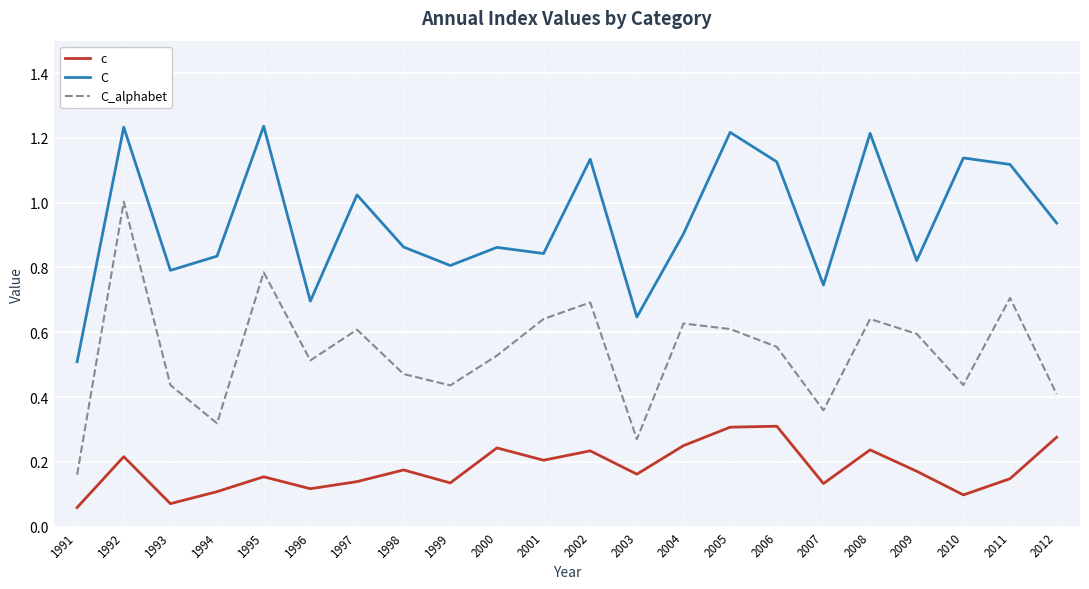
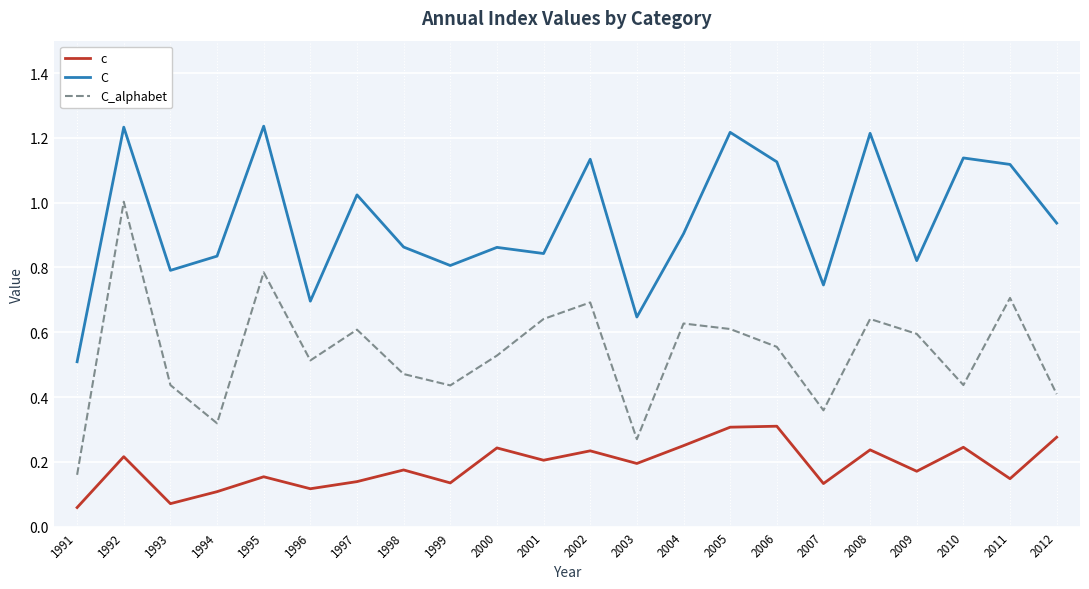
  {
    "c": {
      "1991": 0.06,
      "1992": 0.22,
      "1993": 0.07,
      "1994": 0.11,
      "1995": 0.15,
      "1996": 0.12,
      "1997": 0.14,
      "1998": 0.18,
      "1999": 0.14,
      "2000": 0.24,
      "2001": 0.21,
      "2002": 0.23,
-     "2003": 0.16,
+     "2003": 0.20,
      "2004": 0.25,
      "2005": 0.31,
      "2006": 0.31,
      "2007": 0.13,
      "2008": 0.24,
      "2009": 0.17,
-     "2010": 0.10,
+     "2010": 0.25,
      "2011": 0.15,
      "2012": 0.28
    },
    "C": {
      "1991": 0.51,
      "1992": 1.23,
      "1993": 0.79,
      "1994": 0.84,
      "1995": 1.24,
      "1996": 0.70,
      "1997": 1.02,
      "1998": 0.86,
      "1999": 0.81,
      "2000": 0.86,
      "2001": 0.84,
      "2002": 1.13,
      "2003": 0.65,
      "2004": 0.90,
      "2005": 1.22,
      "2006": 1.13,
      "2007": 0.75,
      "2008": 1.21,
      "2009": 0.82,
      "2010": 1.14,
      "2011": 1.12,
      "2012": 0.94
    },
    "C_alphabet": {
      "1991": 0.16,
      "1992": 1.00,
      "1993": 0.44,
      "1994": 0.32,
      "1995": 0.79,
      "1996": 0.51,
      "1997": 0.61,
      "1998": 0.47,
      "1999": 0.44,
      "2000": 0.53,
      "2001": 0.64,
      "2002": 0.69,
      "2003": 0.27,
      "2004": 0.63,
      "2005": 0.61,
      "2006": 0.56,
      "2007": 0.36,
      "2008": 0.64,
      "2009": 0.60,
      "2010": 0.44,
      "2011": 0.71,
      "2012": 0.41
    }
  }
